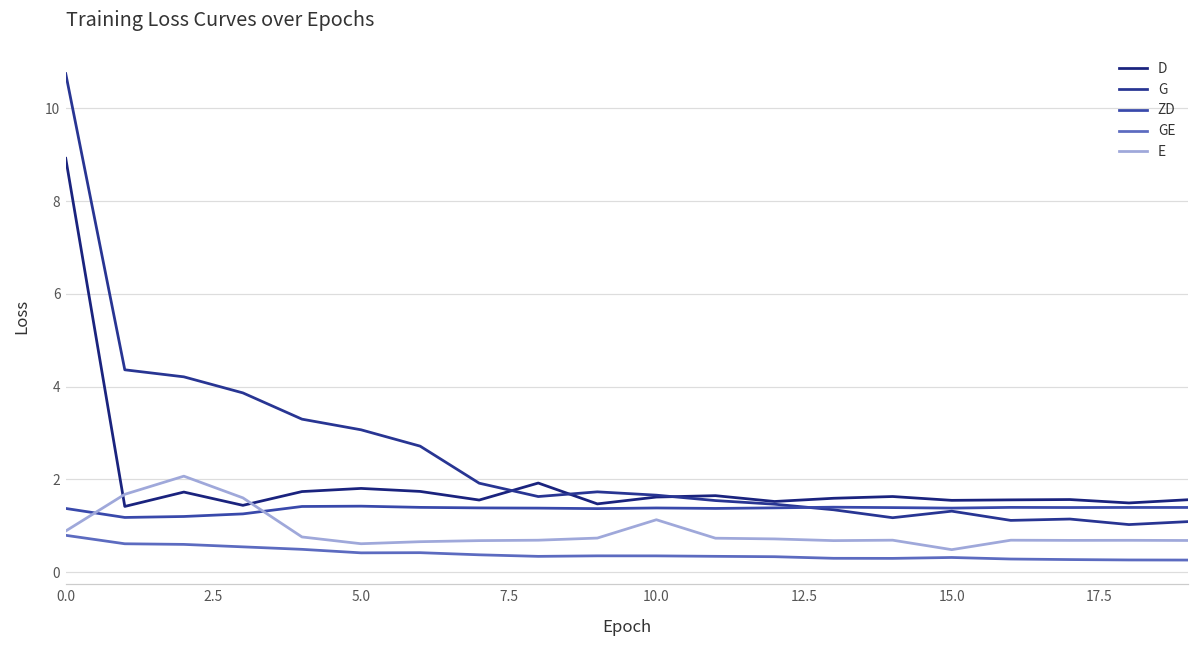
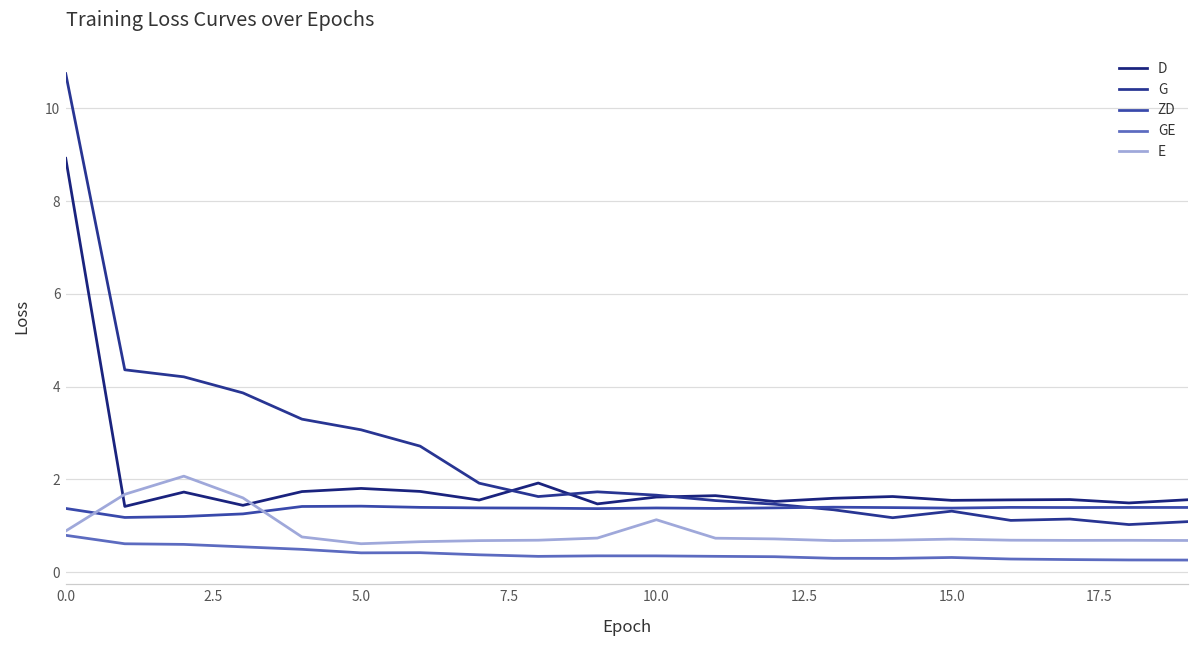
  {
    "E": {
      "0.0": 0.9,
      "5.0": 0.6,
      "10.0": 1.1,
-     "15.0": 0.5
+     "15.0": 0.7
    }
  }
